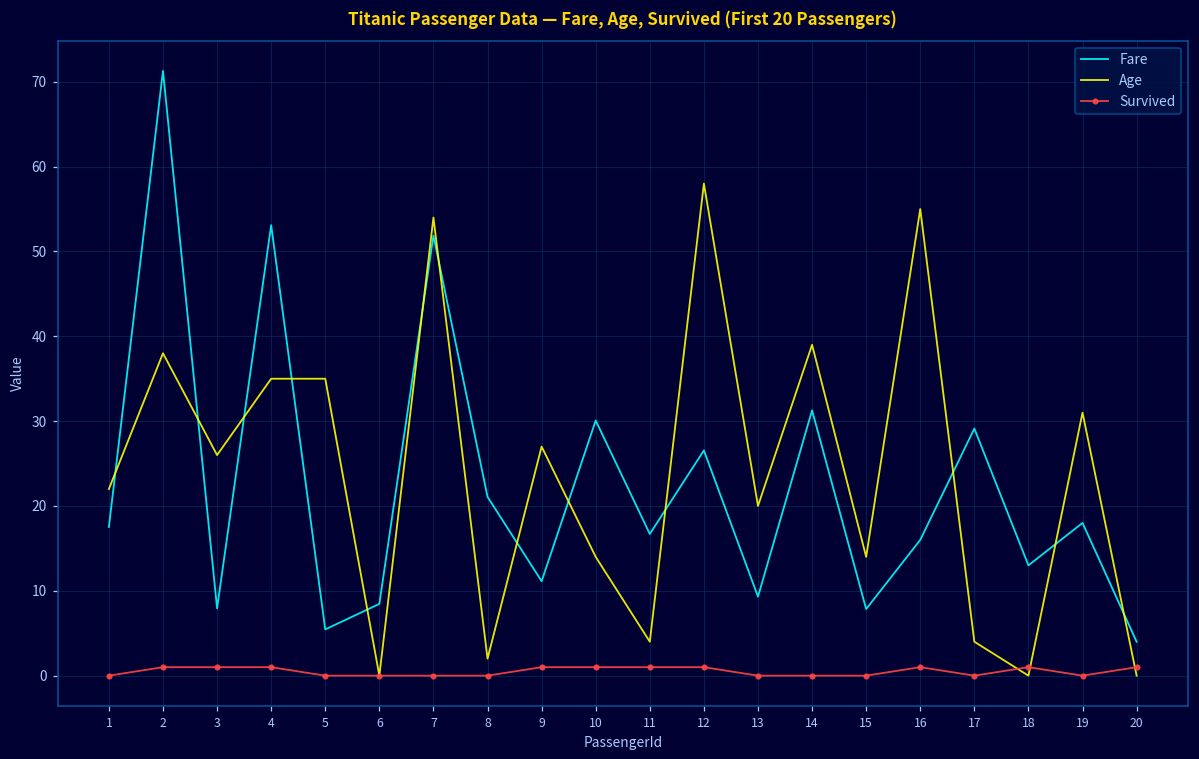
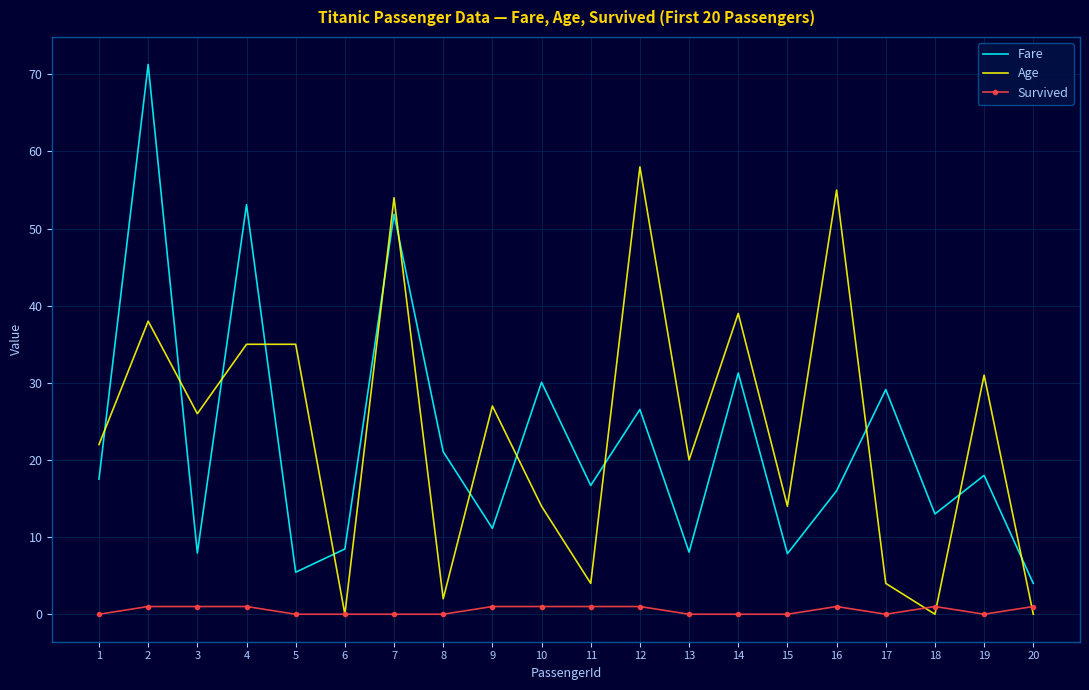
  {
    "Fare": {
      "1": 18,
      "2": 71,
      "3": 8,
      "4": 53,
      "5": 5,
      "6": 8,
      "7": 52,
      "8": 21,
      "9": 11,
      "10": 30,
      "11": 17,
      "12": 27,
-     "13": 9,
+     "13": 8,
      "14": 31,
      "15": 8,
      "16": 16,
      "17": 29,
      "18": 13,
      "19": 18,
      "20": 4
    },
    "Age": {
      "1": 22,
      "2": 38,
      "3": 26,
      "4": 35,
      "5": 35,
      "7": 54,
      "8": 2,
      "9": 27,
      "10": 14,
      "11": 4,
      "12": 58,
      "13": 20,
      "14": 39,
      "15": 14,
      "16": 55,
      "17": 4,
      "18": 0,
      "19": 31,
      "20": 0
    },
    "Survived": {
      "1": 0,
      "2": 1,
      "3": 1,
      "4": 1,
      "5": 0,
      "7": 0,
      "8": 0,
      "9": 1,
      "10": 1,
      "11": 1,
      "12": 1,
      "13": 0,
      "14": 0,
      "15": 0,
      "16": 1,
      "17": 0,
      "18": 1,
      "19": 0,
      "20": 1
    }
  }
